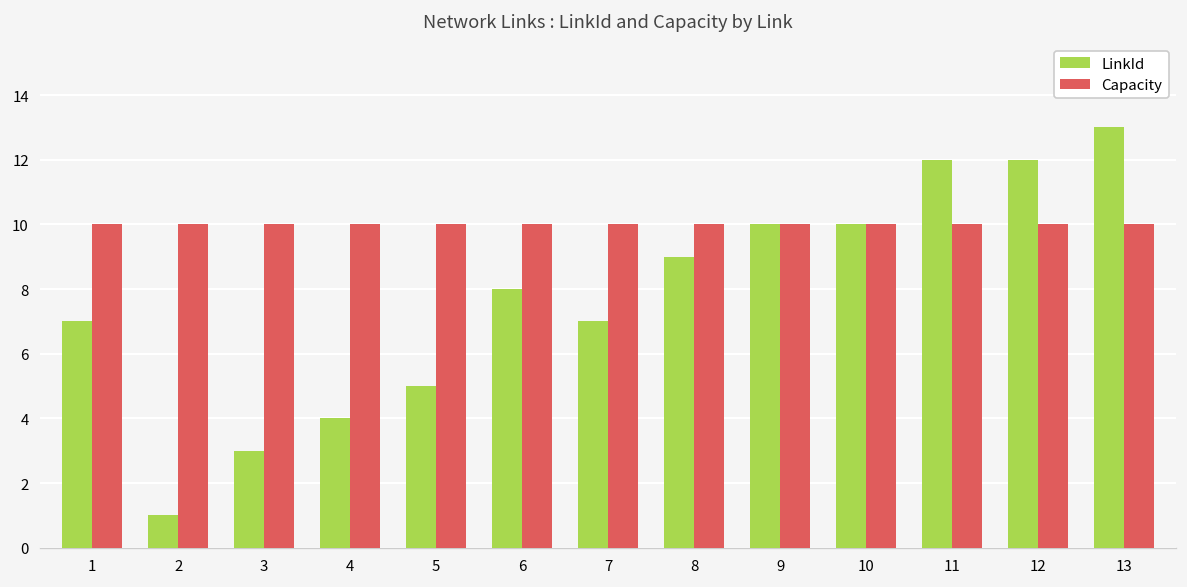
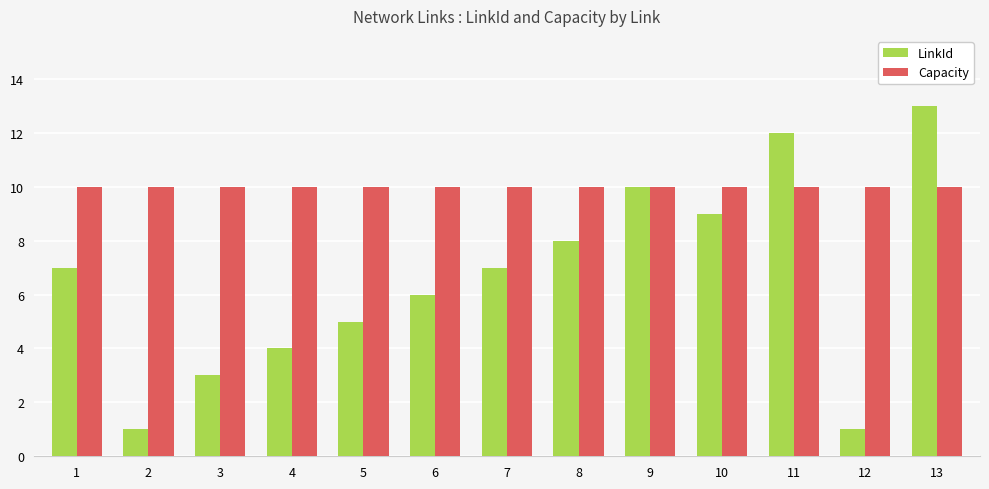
  {
    "LinkId": {
      "1": 7,
      "2": 1,
      "3": 3,
      "4": 4,
      "5": 5,
-     "6": 8,
+     "6": 6,
      "7": 7,
-     "8": 9,
+     "8": 8,
      "9": 10,
-     "10": 10,
+     "10": 9,
      "11": 12,
-     "12": 12,
+     "12": 1,
      "13": 13
    },
    "Capacity": {
      "1": 10,
      "2": 10,
      "3": 10,
      "4": 10,
      "5": 10,
      "6": 10,
      "7": 10,
      "8": 10,
      "9": 10,
      "10": 10,
      "11": 10,
      "12": 10,
      "13": 10
    }
  }
